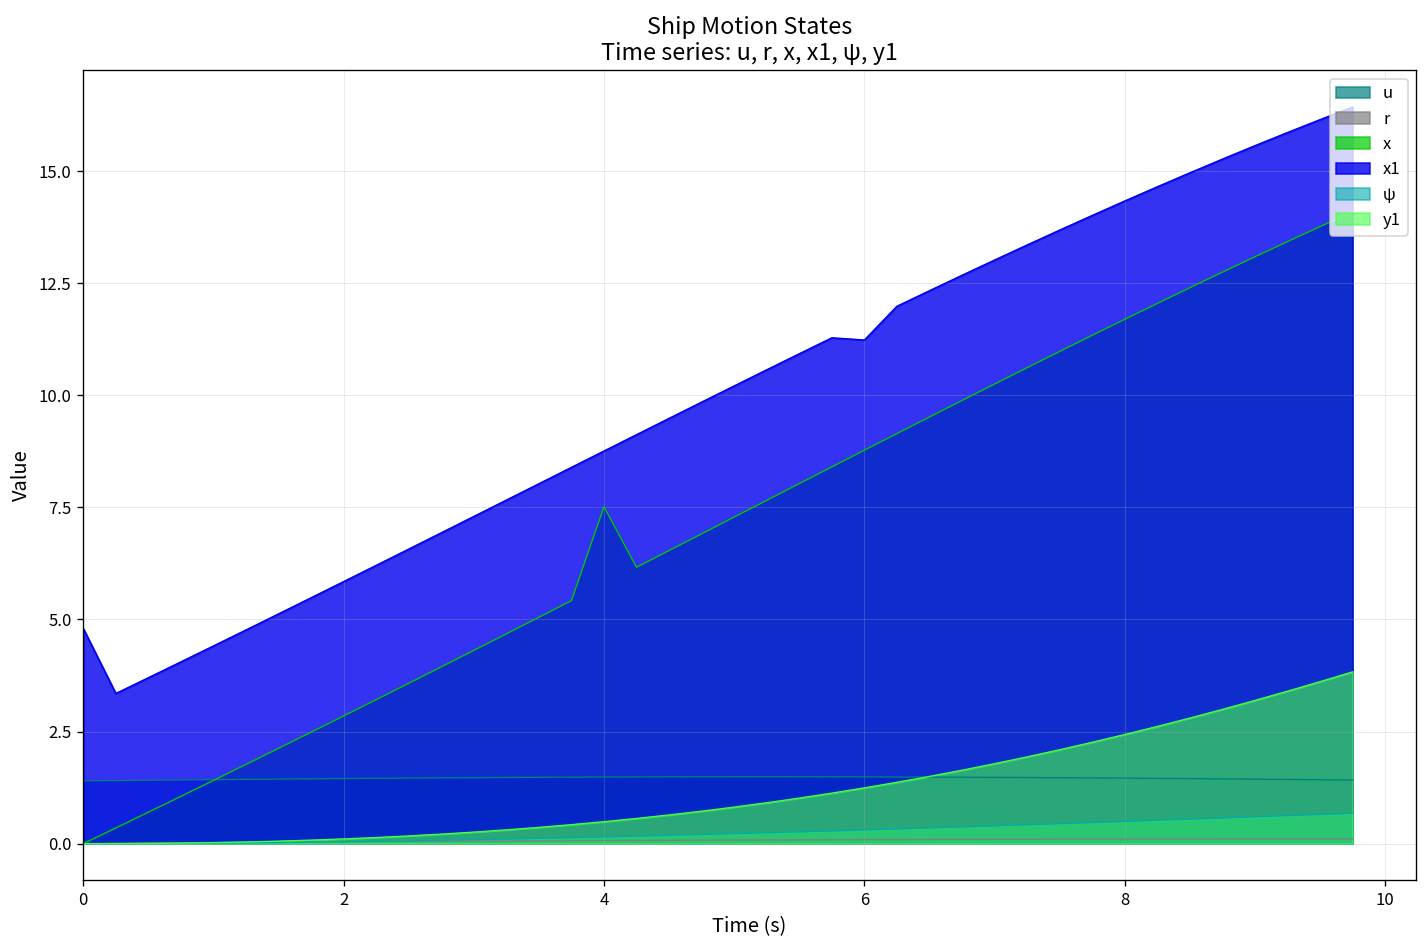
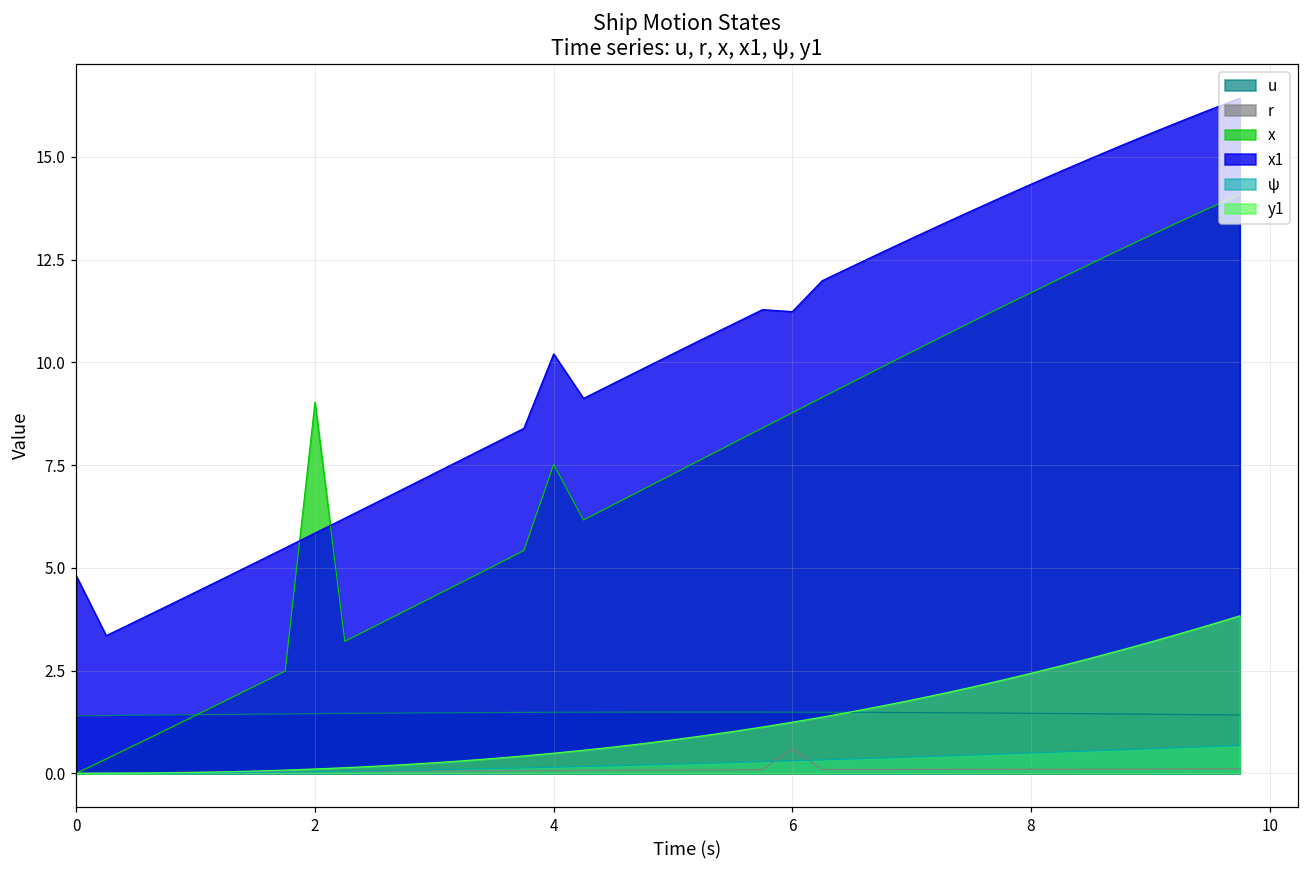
  {
    "r": {
      "4": 0.1,
-     "6": 0.1,
+     "6": 0.6,
      "8": 0.1
    },
    "x": {
-     "2": 2.8,
+     "2": 9.0,
      "4": 7.5,
      "6": 8.8,
      "8": 11.7
    },
    "x1": {
      "0": 4.8,
      "2": 5.8,
-     "4": 8.8,
+     "4": 10.2,
      "6": 11.2,
      "8": 14.3
    },
    "y1": {
      "4": 0.5,
      "6": 1.2,
      "8": 2.4
    }
  }
